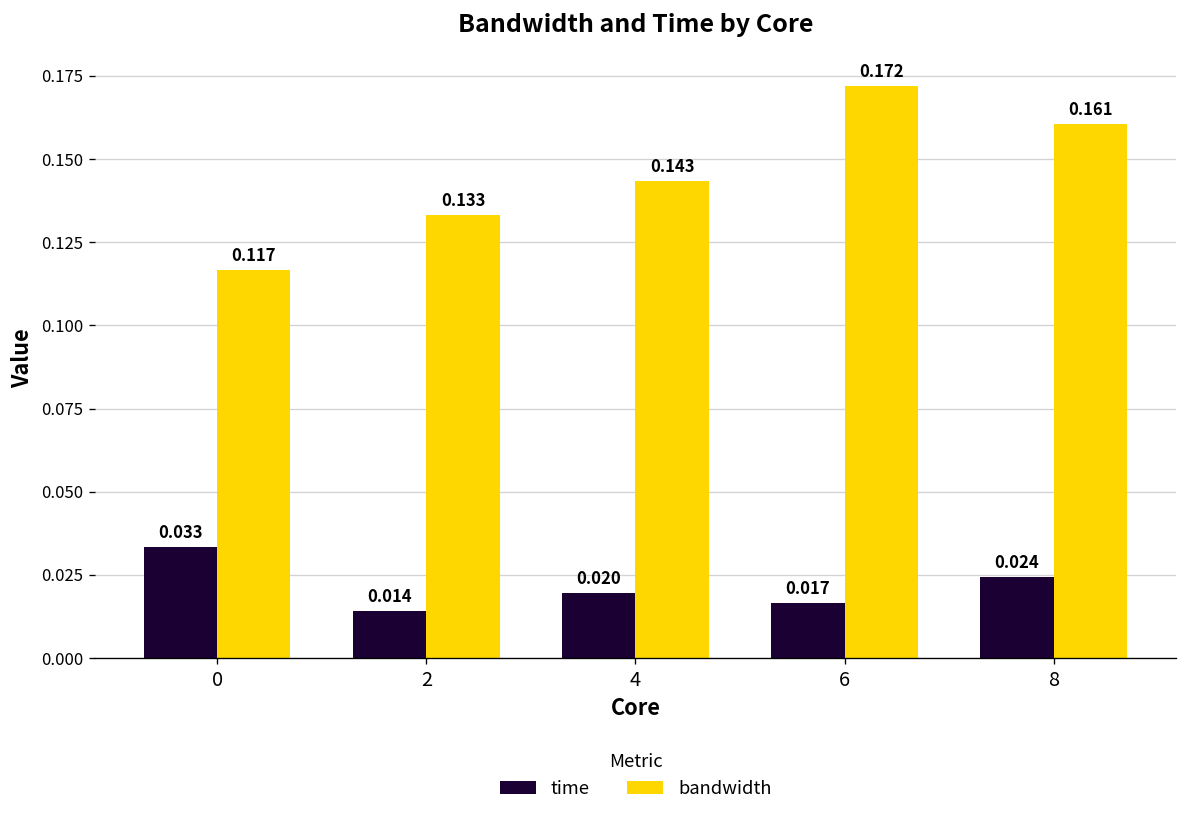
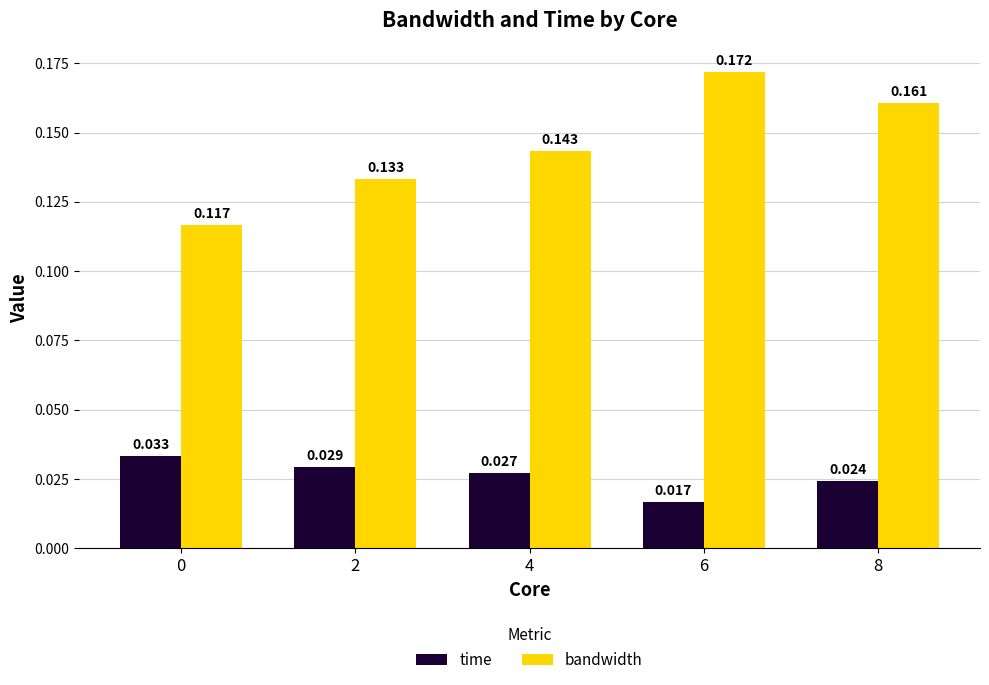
  {
    "time": {
      "0": 0.033,
-     "2": 0.014,
-     "4": 0.020,
+     "2": 0.029,
+     "4": 0.027,
      "6": 0.017,
      "8": 0.024
    },
    "bandwidth": {
      "0": 0.117,
      "2": 0.133,
      "4": 0.143,
      "6": 0.172,
      "8": 0.161
    }
  }
